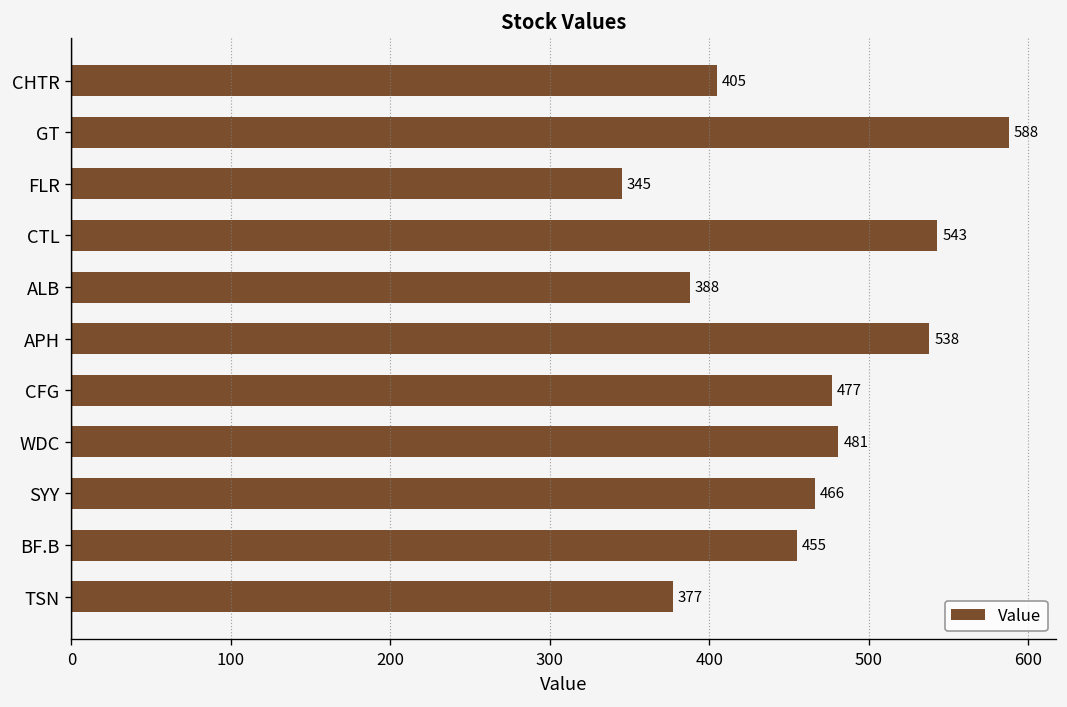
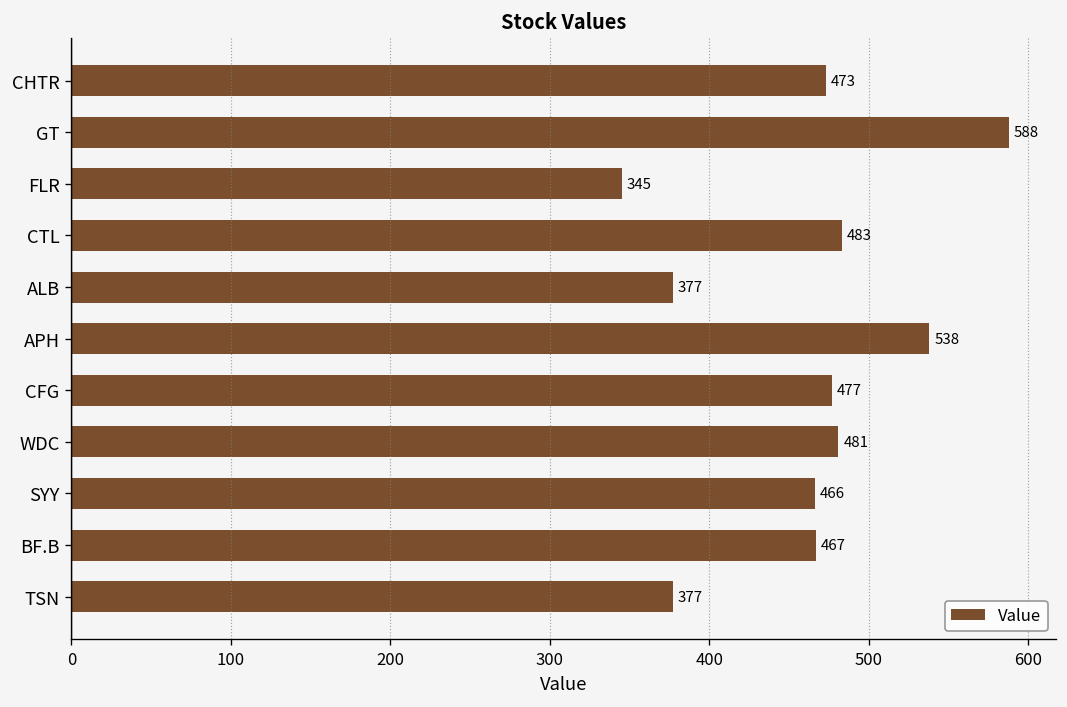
  {
-   "CHTR": 405,
+   "CHTR": 473,
    "GT": 588,
    "FLR": 345,
-   "CTL": 543,
-   "ALB": 388,
+   "CTL": 483,
+   "ALB": 377,
    "APH": 538,
    "CFG": 477,
    "WDC": 481,
    "SYY": 466,
-   "BF.B": 455,
+   "BF.B": 467,
    "TSN": 377
  }
